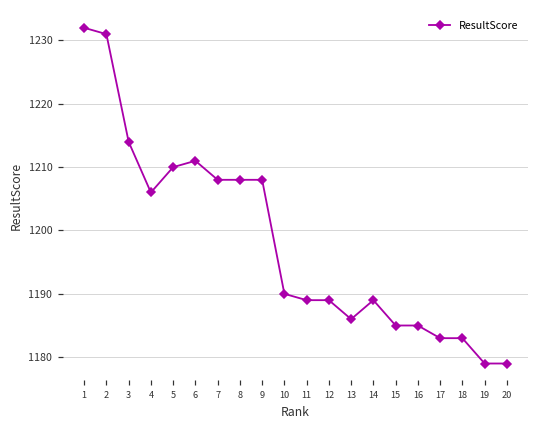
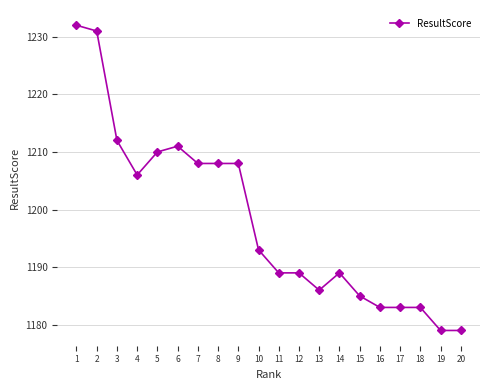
  {
    "1": 1232,
    "2": 1231,
-   "3": 1214,
+   "3": 1212,
    "4": 1206,
    "5": 1210,
    "6": 1211,
    "7": 1208,
    "8": 1208,
    "9": 1208,
-   "10": 1190,
+   "10": 1193,
    "11": 1189,
    "12": 1189,
    "13": 1186,
    "14": 1189,
    "15": 1185,
-   "16": 1185,
+   "16": 1183,
    "17": 1183,
    "18": 1183,
    "19": 1179,
    "20": 1179
  }
